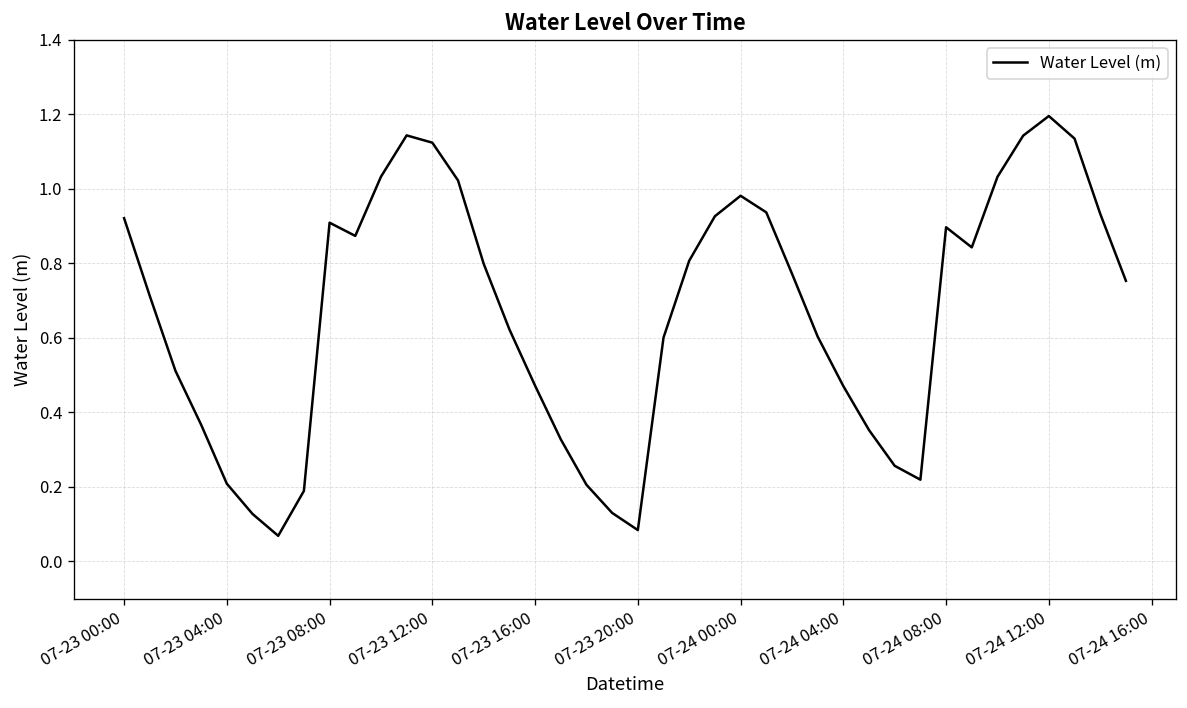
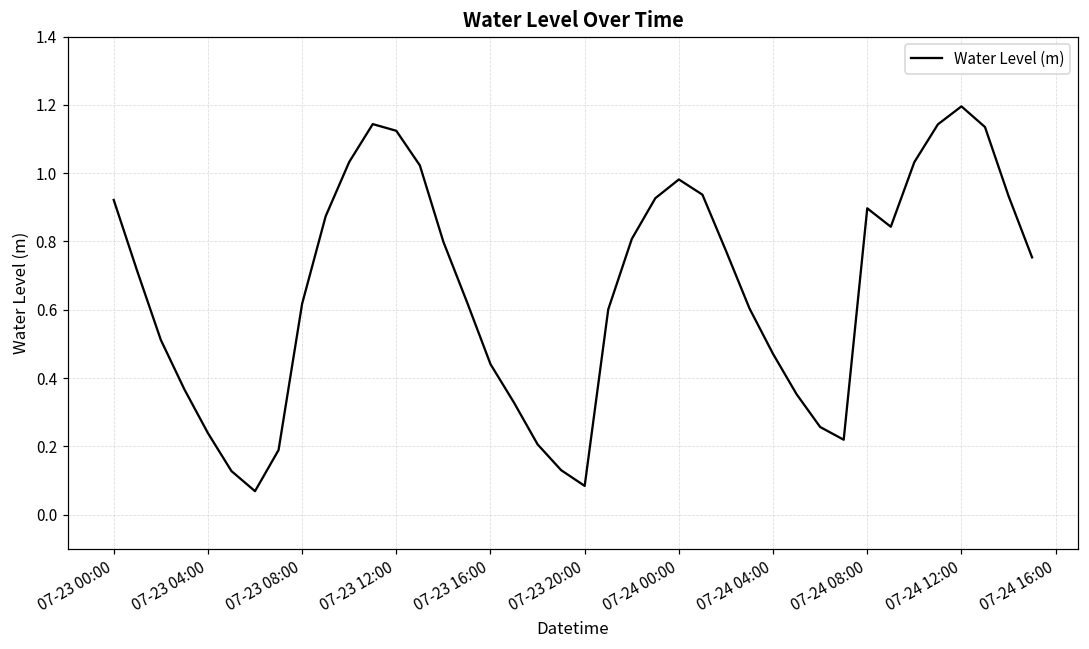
  {
    "07-23 00:00": 0.92,
-   "07-23 04:00": 0.21,
-   "07-23 08:00": 0.91,
+   "07-23 04:00": 0.24,
+   "07-23 08:00": 0.62,
    "07-23 12:00": 1.12,
-   "07-23 16:00": 0.47,
+   "07-23 16:00": 0.44,
    "07-23 20:00": 0.08,
    "07-24 00:00": 0.98,
    "07-24 04:00": 0.47,
    "07-24 08:00": 0.90,
    "07-24 12:00": 1.20
  }
